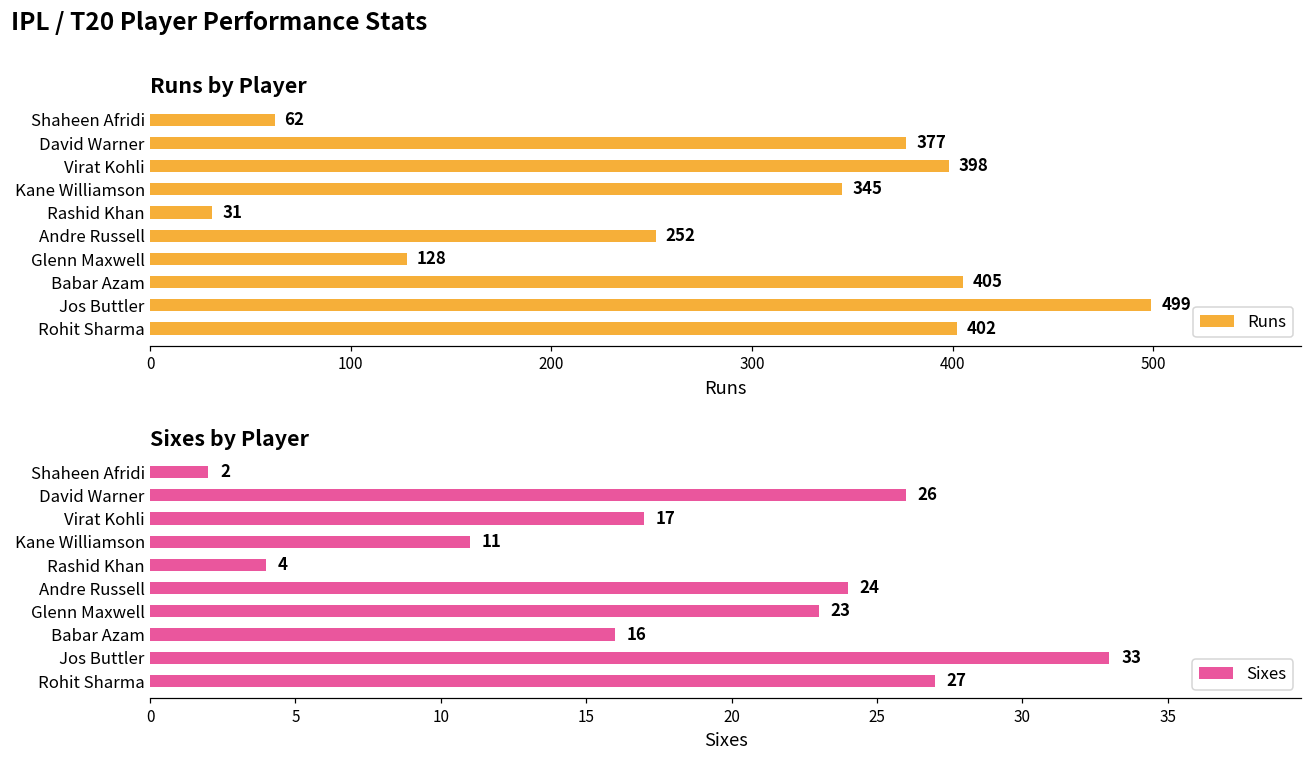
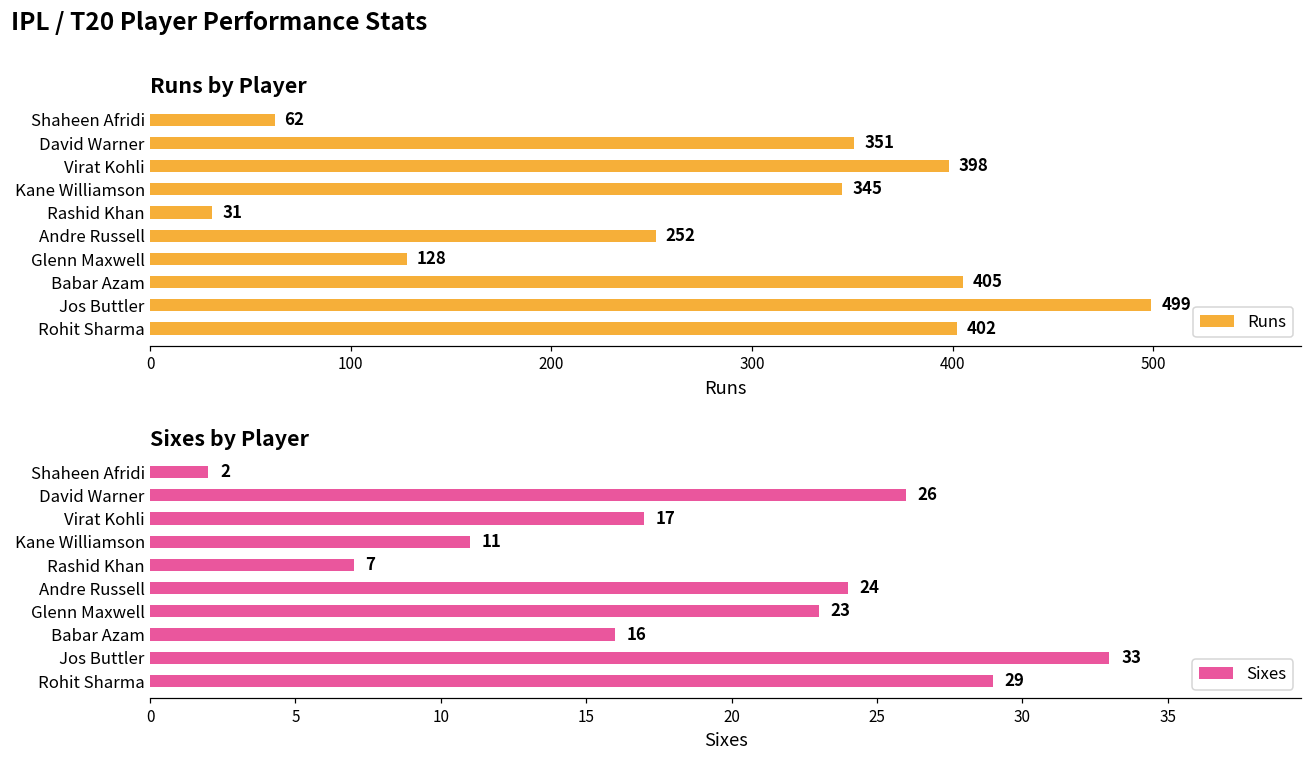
  {
    "Runs by Player": {
      "Shaheen Afridi": 62,
-     "David Warner": 377,
+     "David Warner": 351,
      "Virat Kohli": 398,
      "Kane Williamson": 345,
      "Rashid Khan": 31,
      "Andre Russell": 252,
      "Glenn Maxwell": 128,
      "Babar Azam": 405,
      "Jos Buttler": 499,
      "Rohit Sharma": 402
    },
    "Sixes by Player": {
      "Shaheen Afridi": 2,
      "David Warner": 26,
      "Virat Kohli": 17,
      "Kane Williamson": 11,
-     "Rashid Khan": 4,
+     "Rashid Khan": 7,
      "Andre Russell": 24,
      "Glenn Maxwell": 23,
      "Babar Azam": 16,
      "Jos Buttler": 33,
-     "Rohit Sharma": 27
+     "Rohit Sharma": 29
    }
  }
